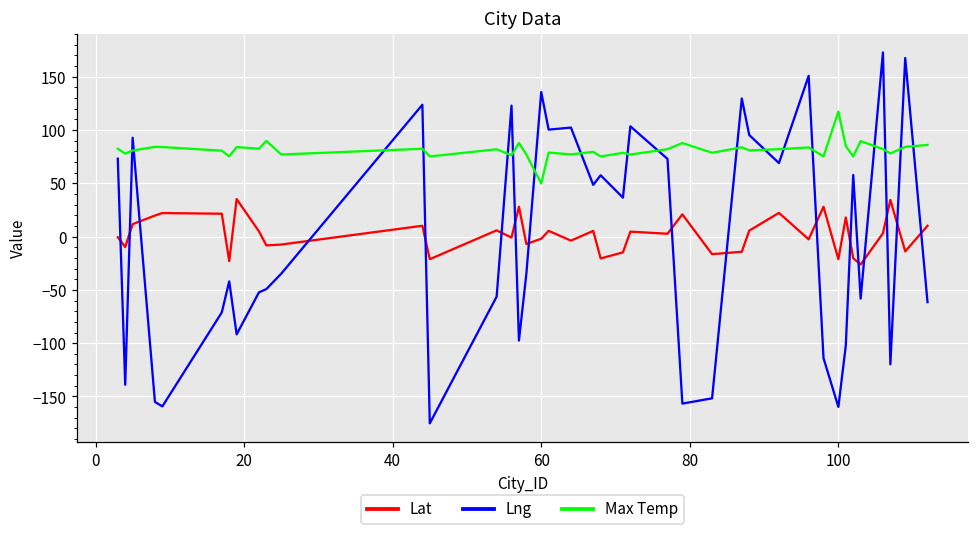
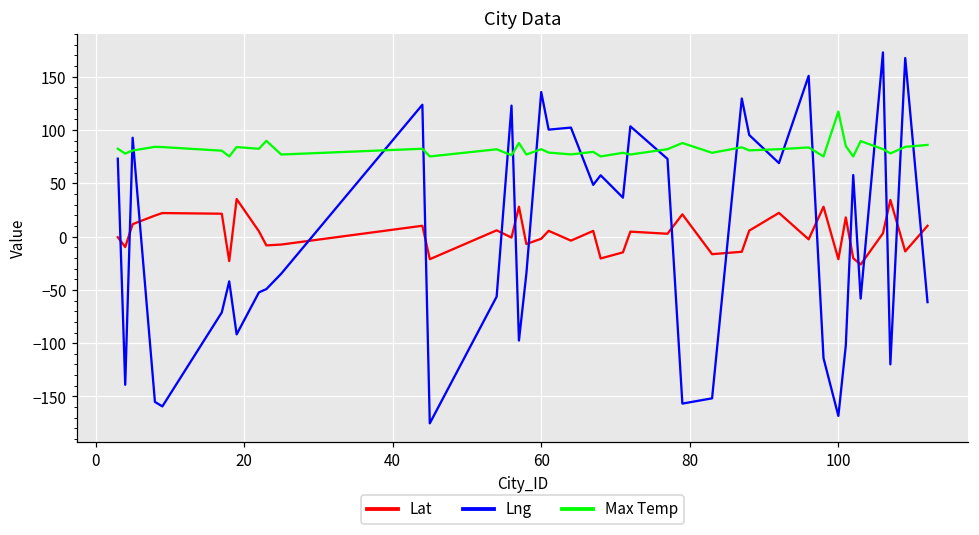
  {
    "Lat": {
      "60": 0,
      "100": -20
    },
    "Lng": {
      "60": 140,
-     "100": -160
+     "100": -170
    },
    "Max Temp": {
-     "60": 50,
+     "60": 80,
      "100": 120
    }
  }
